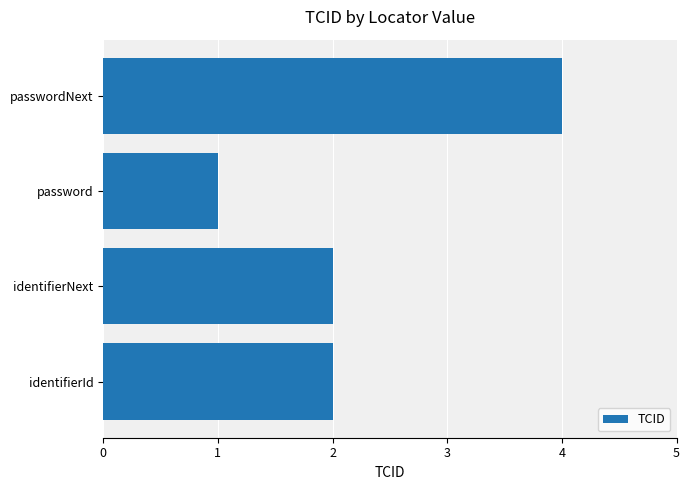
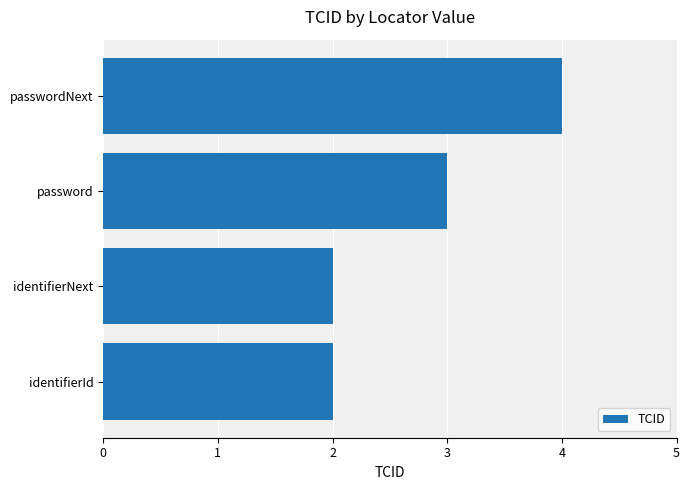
  {
    "passwordNext": 4,
-   "password": 1,
+   "password": 3,
    "identifierNext": 2,
    "identifierId": 2
  }
